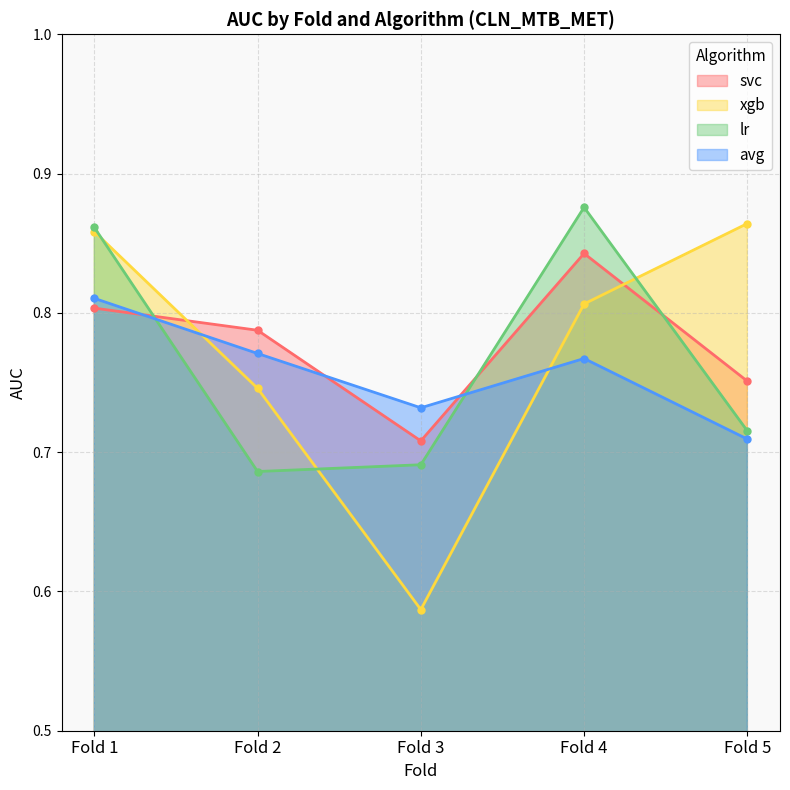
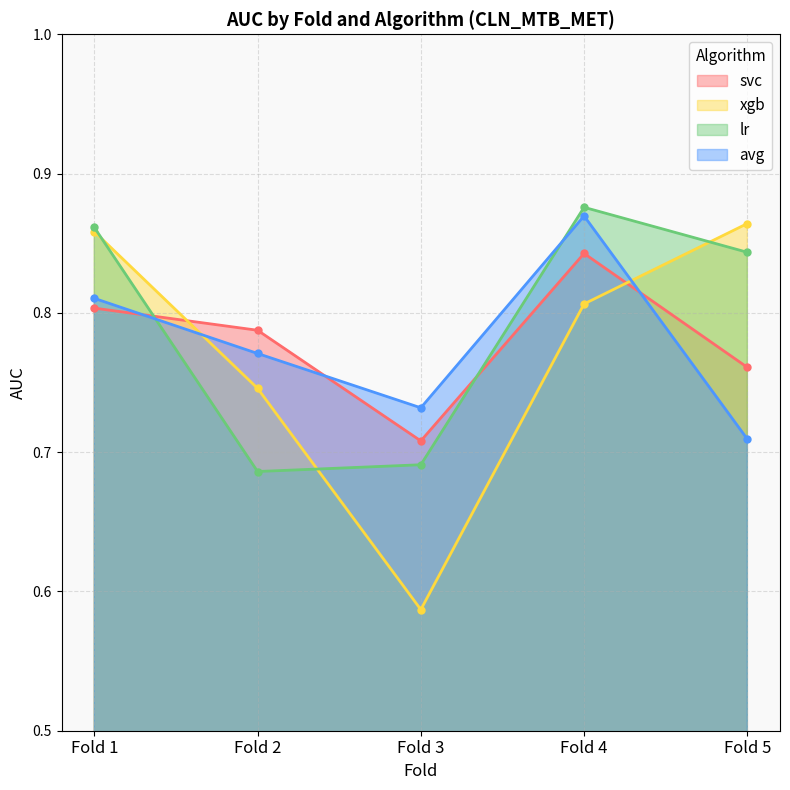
  {
    "svc": {
      "Fold 1": 0.803,
      "Fold 2": 0.788,
      "Fold 3": 0.708,
      "Fold 4": 0.843,
-     "Fold 5": 0.751
+     "Fold 5": 0.761
    },
    "xgb": {
      "Fold 1": 0.858,
      "Fold 2": 0.746,
      "Fold 3": 0.587,
      "Fold 4": 0.806,
      "Fold 5": 0.864
    },
    "lr": {
      "Fold 1": 0.861,
      "Fold 2": 0.686,
      "Fold 3": 0.691,
      "Fold 4": 0.876,
-     "Fold 5": 0.715
+     "Fold 5": 0.843
    },
    "avg": {
      "Fold 1": 0.810,
      "Fold 2": 0.771,
      "Fold 3": 0.732,
-     "Fold 4": 0.767,
+     "Fold 4": 0.870,
      "Fold 5": 0.709
    }
  }
